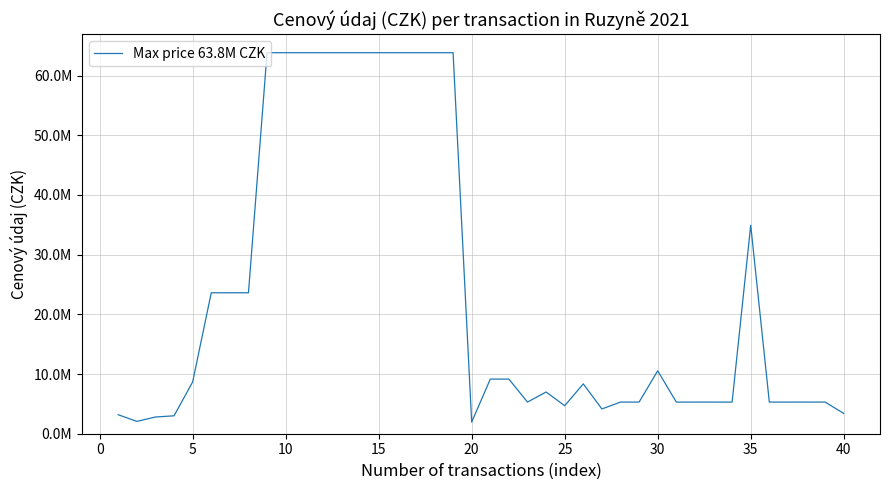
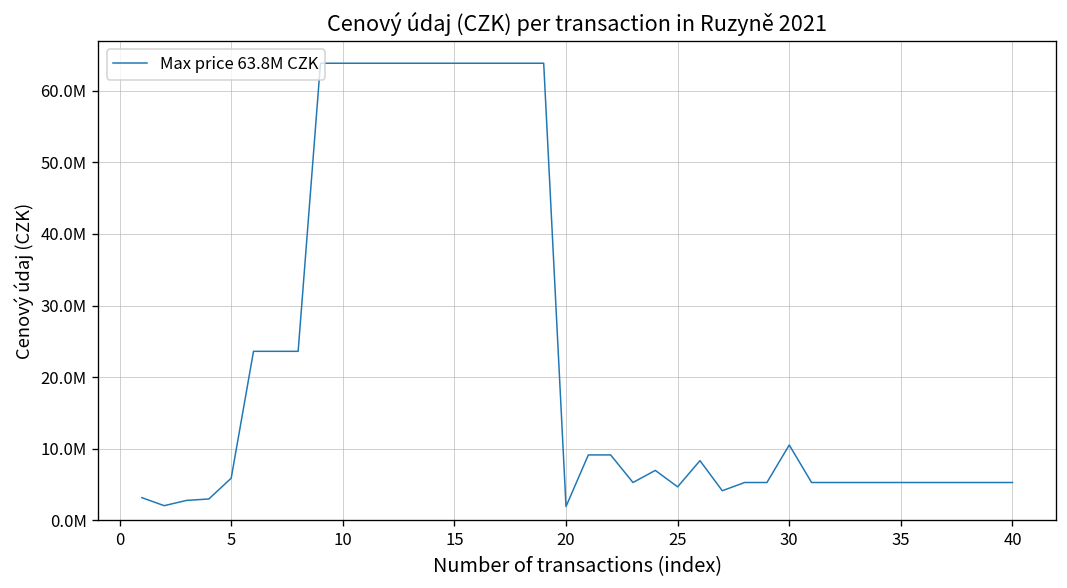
  {
-   "5": 9000000,
+   "5": 6000000,
    "10": 64000000,
    "15": 64000000,
    "20": 2000000,
    "25": 5000000,
    "30": 11000000,
-   "35": 35000000,
-   "40": 3000000
+   "35": 5000000,
+   "40": 5000000
  }
